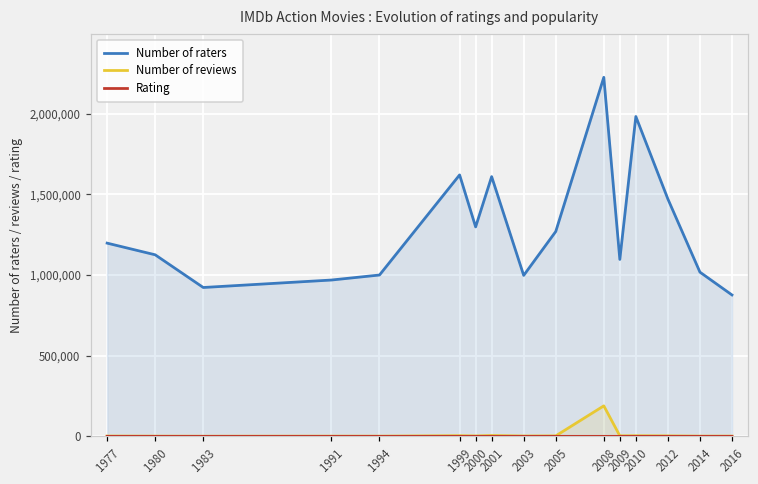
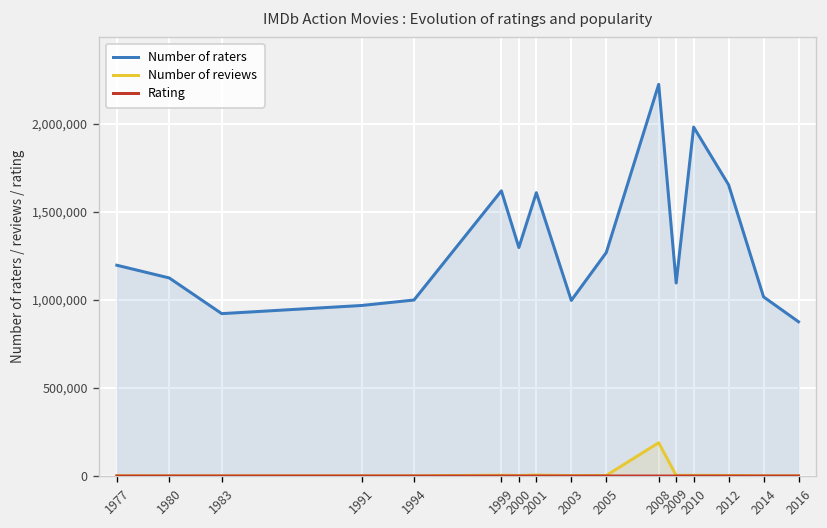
  {
    "Number of raters": {
      "1977": "1,200,000",
      "1980": "1,120,000",
      "1983": "920,000",
      "1991": "970,000",
      "1994": "1,000,000",
      "1999": "1,620,000",
      "2000": "1,300,000",
      "2001": "1,610,000",
      "2003": "1,000,000",
      "2005": "1,270,000",
      "2008": "2,220,000",
      "2009": "1,100,000",
      "2010": "1,980,000",
-     "2012": "1,470,000",
+     "2012": "1,650,000",
      "2014": "1,020,000",
      "2016": "880,000"
    },
    "Number of reviews": {
      "2008": "190,000"
    },
    "Rating": {
      "2008": "0"
    }
  }
